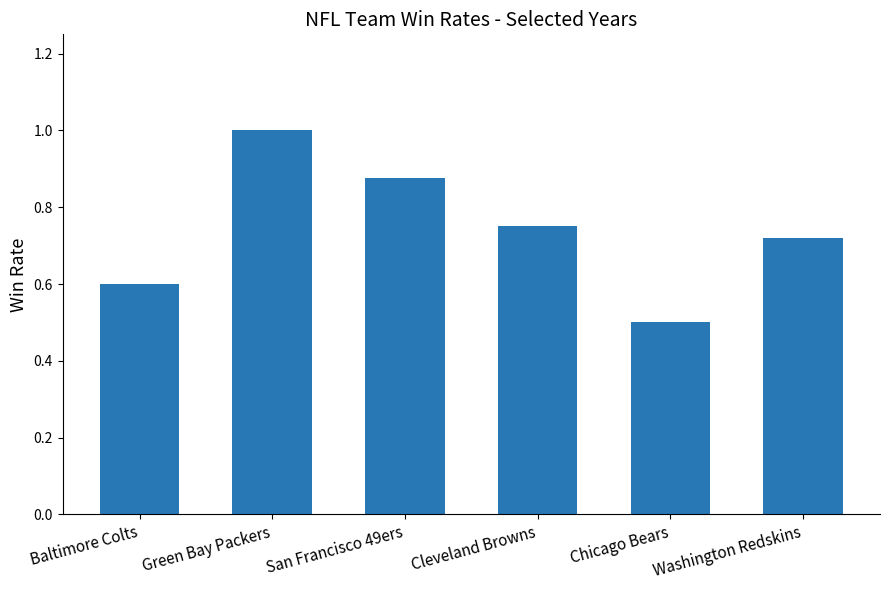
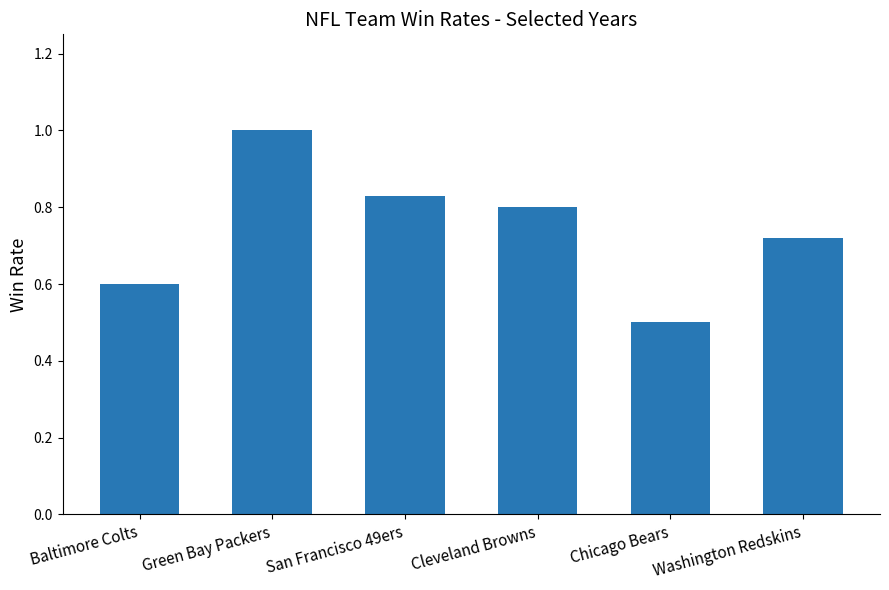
  {
    "Baltimore Colts": 0.60,
    "Green Bay Packers": 1.00,
-   "San Francisco 49ers": 0.88,
-   "Cleveland Browns": 0.75,
+   "San Francisco 49ers": 0.83,
+   "Cleveland Browns": 0.80,
    "Chicago Bears": 0.50,
    "Washington Redskins": 0.72
  }
